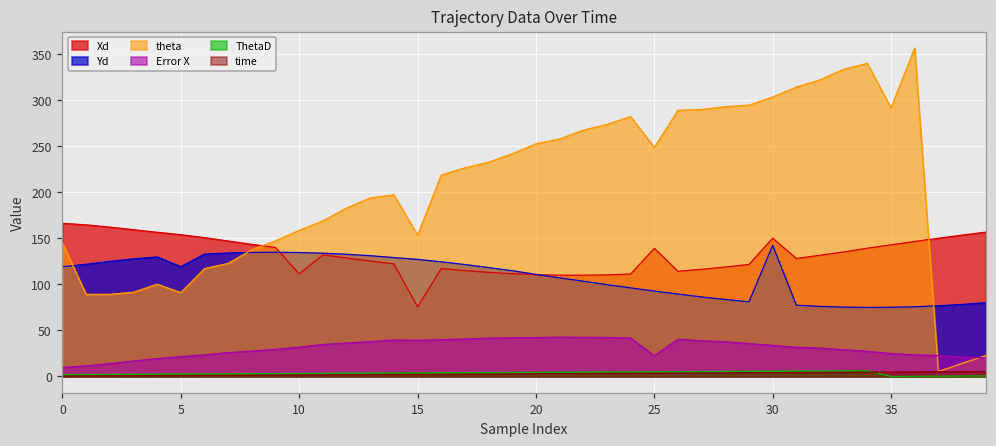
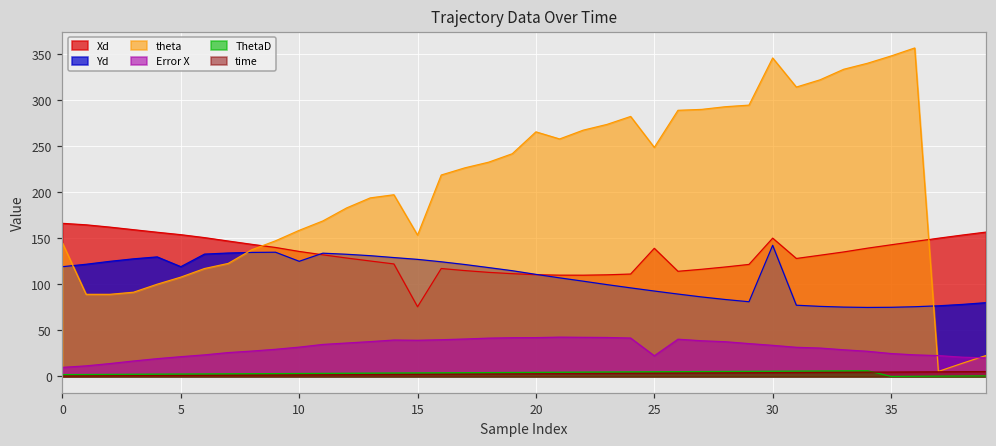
  {
    "Xd": {
      "0": 170,
      "5": 150,
-     "10": 110,
+     "10": 140,
      "15": 80,
      "25": 140,
      "30": 150,
      "35": 140
    },
    "Yd": {
      "0": 120,
      "5": 120,
-     "10": 135,
+     "10": 125,
      "15": 130,
      "25": 90,
      "30": 140,
      "35": 80
    },
    "theta": {
      "0": 150,
-     "5": 90,
+     "5": 110,
      "10": 160,
      "15": 150,
-     "20": 250,
+     "20": 270,
      "25": 250,
-     "30": 300,
-     "35": 290
+     "30": 350,
+     "35": 350
    },
    "Error X": {
      "0": 10,
      "5": 20,
      "10": 30,
      "15": 40,
      "20": 40,
      "25": 20,
      "30": 30,
      "35": 20
    },
    "ThetaD": {
      "35": 0
    },
    "time": {
      "35": 0
    }
  }
